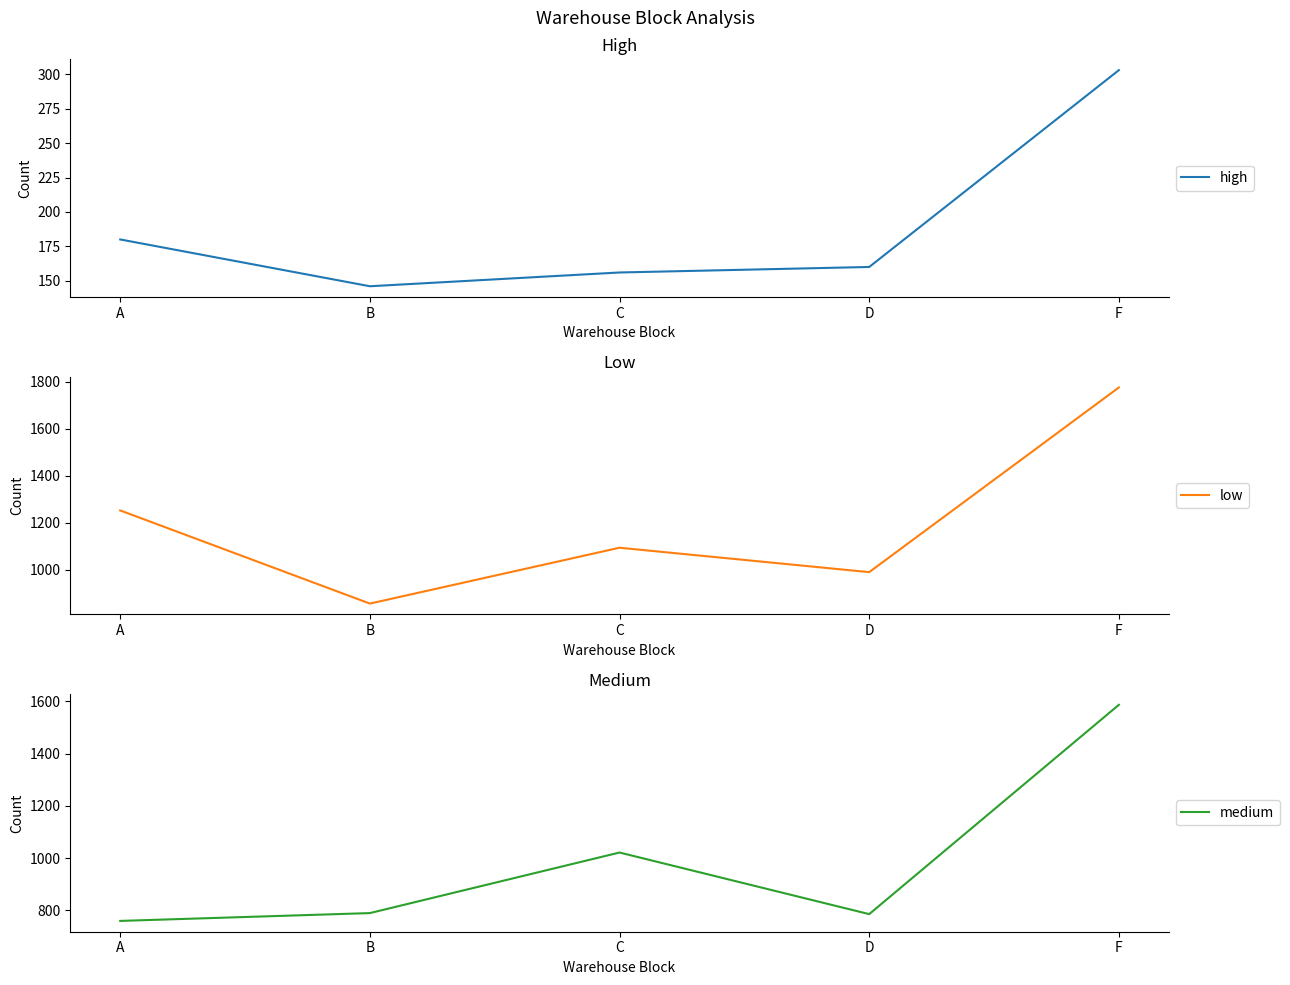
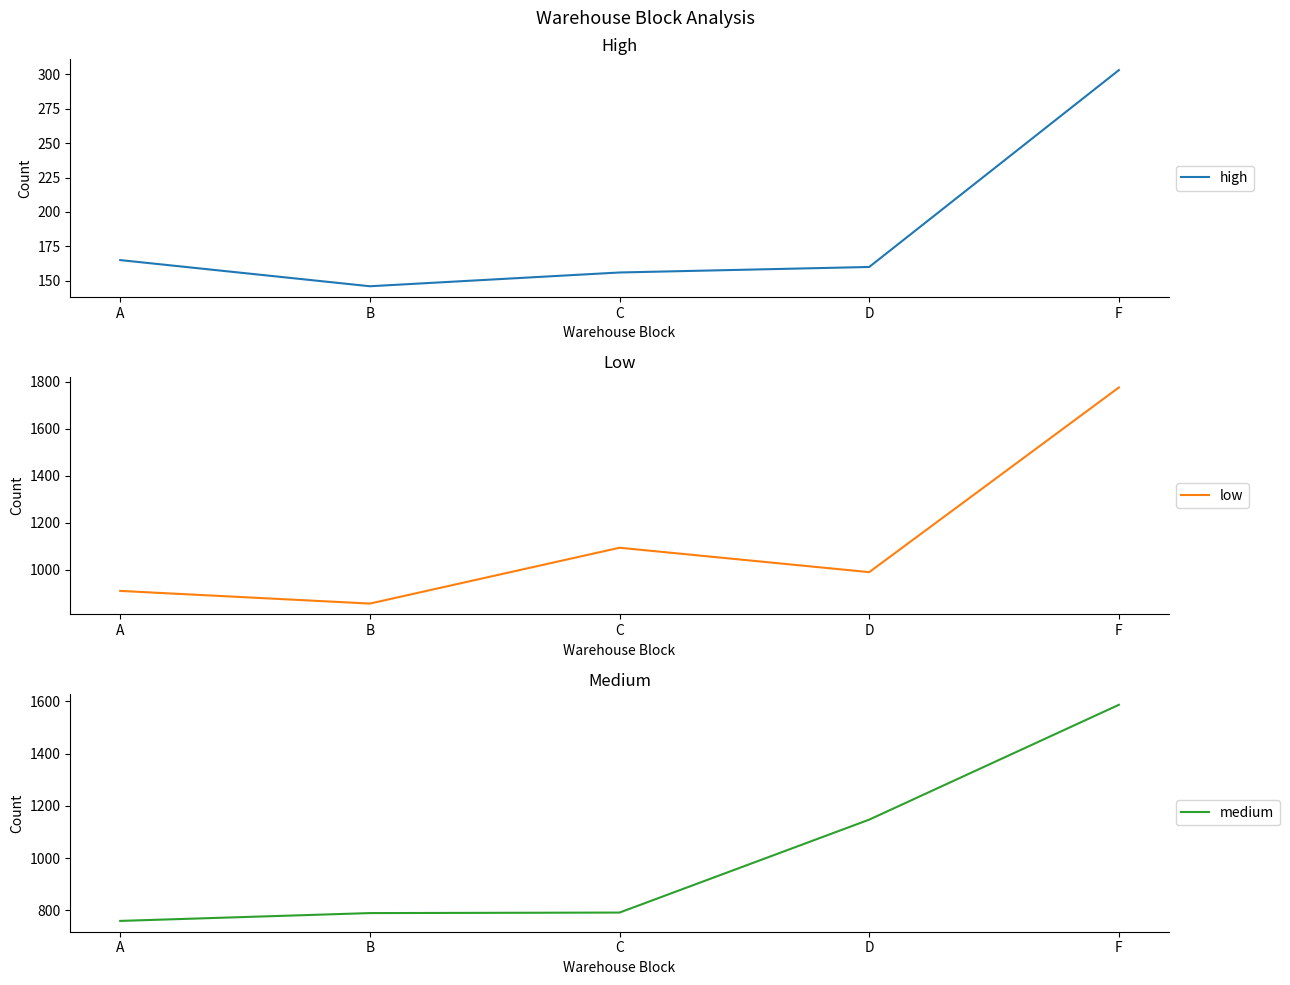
  {
    "High": {
-     "A": 180,
+     "A": 165,
      "B": 146,
      "C": 156,
      "D": 160,
      "F": 303
    },
    "Low": {
-     "A": 1250,
+     "A": 910,
      "B": 860,
      "C": 1090,
      "D": 990,
      "F": 1780
    },
    "Medium": {
      "A": 760,
      "B": 790,
-     "C": 1020,
-     "D": 790,
+     "C": 790,
+     "D": 1150,
      "F": 1590
    }
  }
